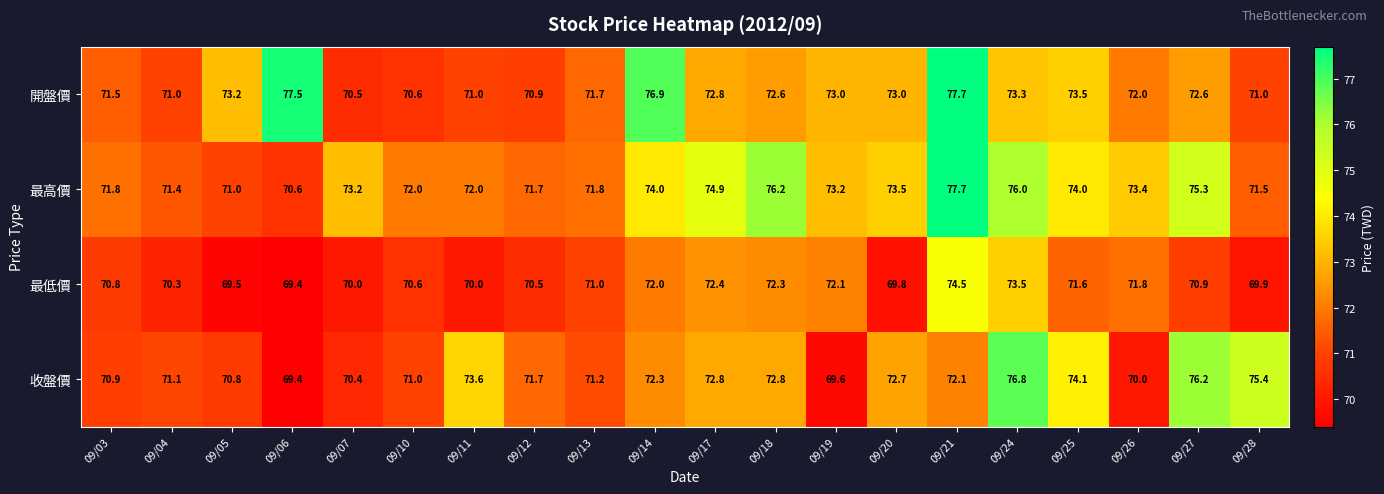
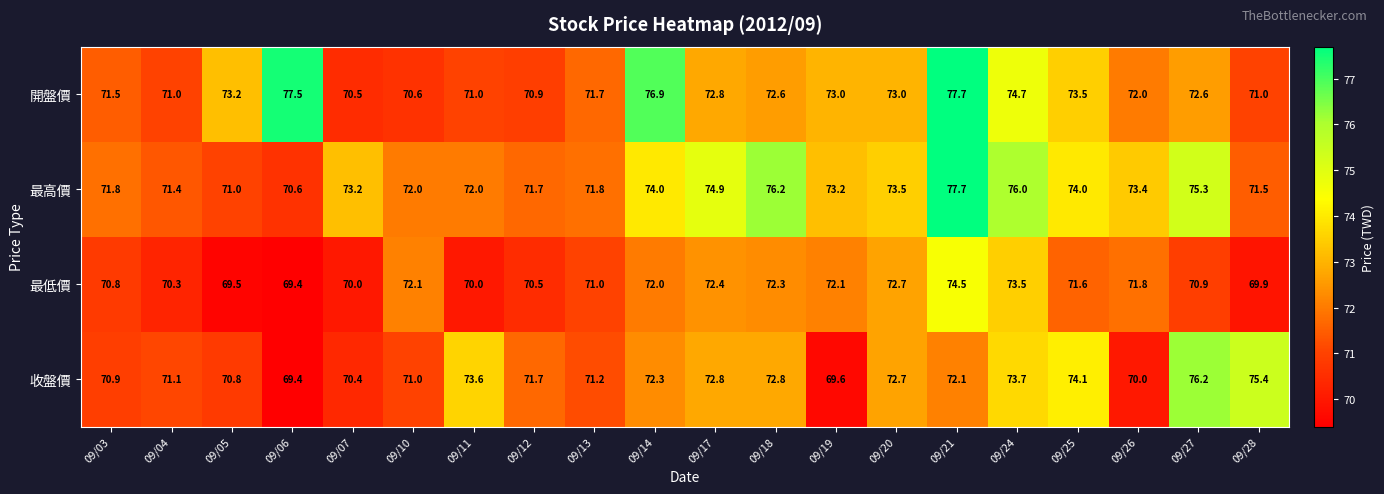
  {
    "開盤價": {
      "09/03": 71.5,
      "09/04": 71.0,
      "09/05": 73.2,
      "09/06": 77.5,
      "09/07": 70.5,
      "09/10": 70.6,
      "09/11": 71.0,
      "09/12": 70.9,
      "09/13": 71.7,
      "09/14": 76.9,
      "09/17": 72.8,
      "09/18": 72.6,
      "09/19": 73.0,
      "09/20": 73.0,
      "09/21": 77.7,
-     "09/24": 73.3,
+     "09/24": 74.7,
      "09/25": 73.5,
      "09/26": 72.0,
      "09/27": 72.6,
      "09/28": 71.0
    },
    "最高價": {
      "09/03": 71.8,
      "09/04": 71.4,
      "09/05": 71.0,
      "09/06": 70.6,
      "09/07": 73.2,
      "09/10": 72.0,
      "09/11": 72.0,
      "09/12": 71.7,
      "09/13": 71.8,
      "09/14": 74.0,
      "09/17": 74.9,
      "09/18": 76.2,
      "09/19": 73.2,
      "09/20": 73.5,
      "09/21": 77.7,
      "09/24": 76.0,
      "09/25": 74.0,
      "09/26": 73.4,
      "09/27": 75.3,
      "09/28": 71.5
    },
    "最低價": {
      "09/03": 70.8,
      "09/04": 70.3,
      "09/05": 69.5,
      "09/06": 69.4,
      "09/07": 70.0,
-     "09/10": 70.6,
+     "09/10": 72.1,
      "09/11": 70.0,
      "09/12": 70.5,
      "09/13": 71.0,
      "09/14": 72.0,
      "09/17": 72.4,
      "09/18": 72.3,
      "09/19": 72.1,
-     "09/20": 69.8,
+     "09/20": 72.7,
      "09/21": 74.5,
      "09/24": 73.5,
      "09/25": 71.6,
      "09/26": 71.8,
      "09/27": 70.9,
      "09/28": 69.9
    },
    "收盤價": {
      "09/03": 70.9,
      "09/04": 71.1,
      "09/05": 70.8,
      "09/06": 69.4,
      "09/07": 70.4,
      "09/10": 71.0,
      "09/11": 73.6,
      "09/12": 71.7,
      "09/13": 71.2,
      "09/14": 72.3,
      "09/17": 72.8,
      "09/18": 72.8,
      "09/19": 69.6,
      "09/20": 72.7,
      "09/21": 72.1,
-     "09/24": 76.8,
+     "09/24": 73.7,
      "09/25": 74.1,
      "09/26": 70.0,
      "09/27": 76.2,
      "09/28": 75.4
    }
  }
